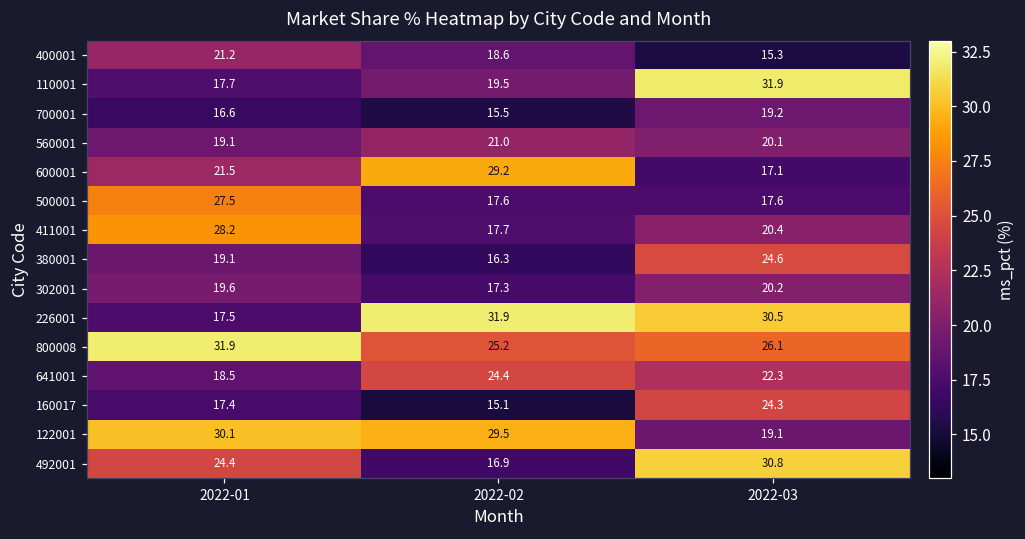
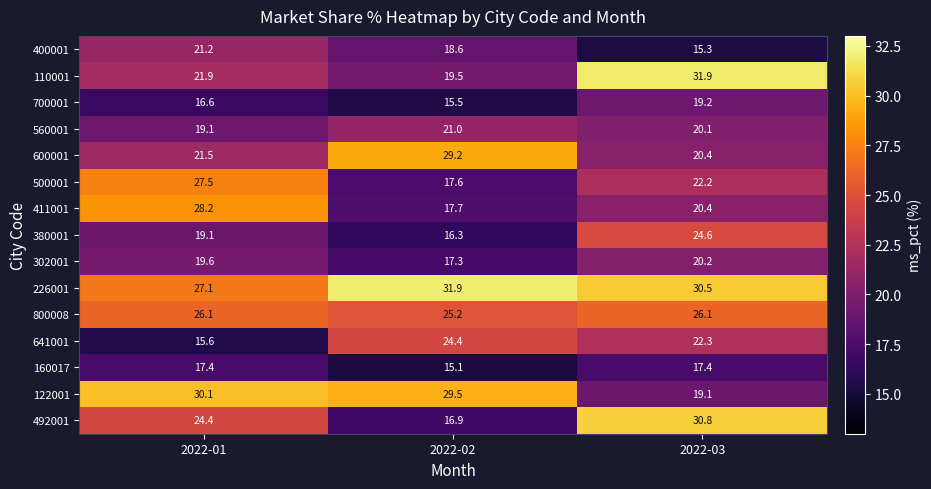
  {
    "400001": {
      "2022-01": 21.2,
      "2022-02": 18.6,
      "2022-03": 15.3
    },
    "110001": {
-     "2022-01": 17.7,
+     "2022-01": 21.9,
      "2022-02": 19.5,
      "2022-03": 31.9
    },
    "700001": {
      "2022-01": 16.6,
      "2022-02": 15.5,
      "2022-03": 19.2
    },
    "560001": {
      "2022-01": 19.1,
      "2022-02": 21.0,
      "2022-03": 20.1
    },
    "600001": {
      "2022-01": 21.5,
      "2022-02": 29.2,
-     "2022-03": 17.1
+     "2022-03": 20.4
    },
    "500001": {
      "2022-01": 27.5,
      "2022-02": 17.6,
-     "2022-03": 17.6
+     "2022-03": 22.2
    },
    "411001": {
      "2022-01": 28.2,
      "2022-02": 17.7,
      "2022-03": 20.4
    },
    "380001": {
      "2022-01": 19.1,
      "2022-02": 16.3,
      "2022-03": 24.6
    },
    "302001": {
      "2022-01": 19.6,
      "2022-02": 17.3,
      "2022-03": 20.2
    },
    "226001": {
-     "2022-01": 17.5,
+     "2022-01": 27.1,
      "2022-02": 31.9,
      "2022-03": 30.5
    },
    "800008": {
-     "2022-01": 31.9,
+     "2022-01": 26.1,
      "2022-02": 25.2,
      "2022-03": 26.1
    },
    "641001": {
-     "2022-01": 18.5,
+     "2022-01": 15.6,
      "2022-02": 24.4,
      "2022-03": 22.3
    },
    "160017": {
      "2022-01": 17.4,
      "2022-02": 15.1,
-     "2022-03": 24.3
+     "2022-03": 17.4
    },
    "122001": {
      "2022-01": 30.1,
      "2022-02": 29.5,
      "2022-03": 19.1
    },
    "492001": {
      "2022-01": 24.4,
      "2022-02": 16.9,
      "2022-03": 30.8
    }
  }
